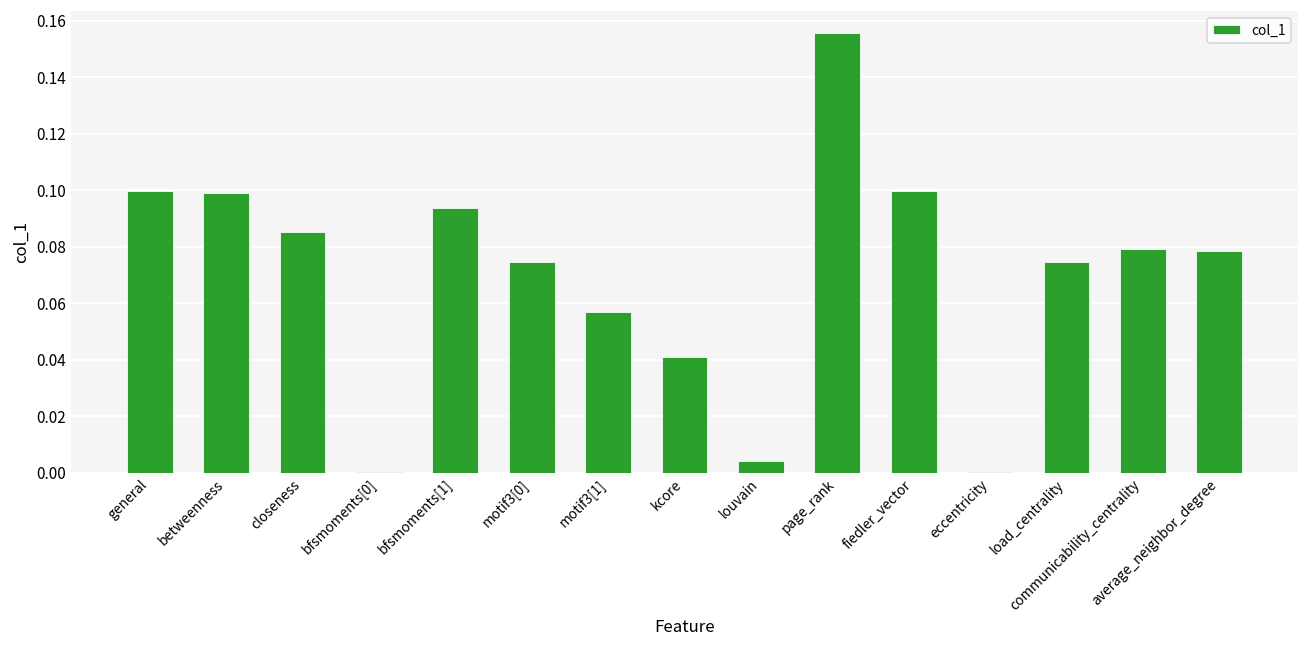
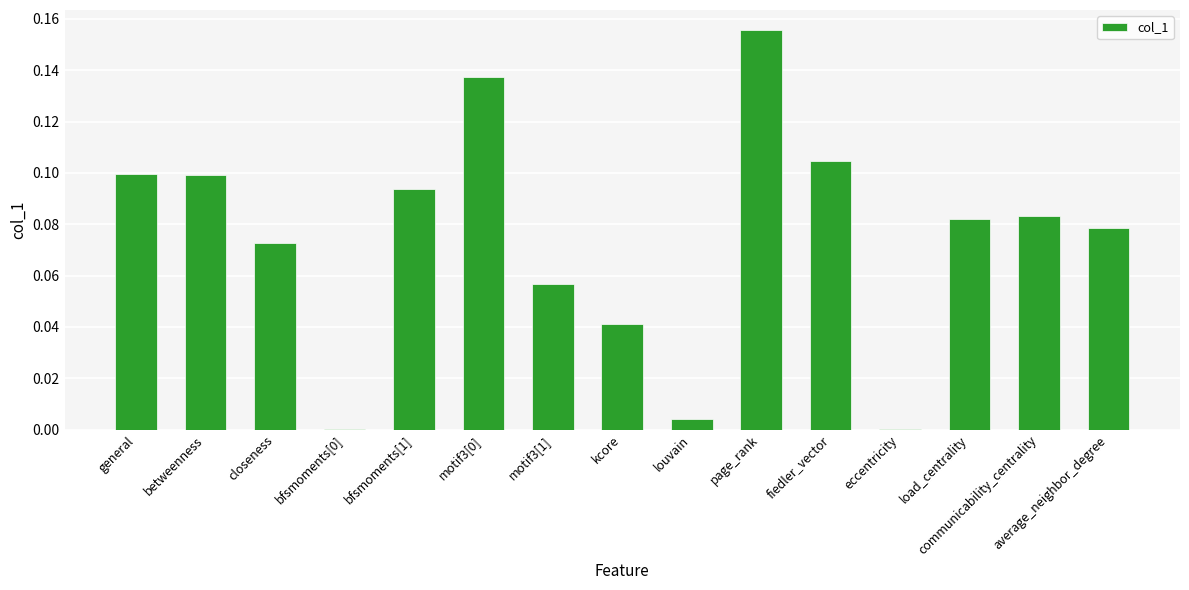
  {
    "general": 0.100,
    "betweenness": 0.099,
-   "closeness": 0.085,
+   "closeness": 0.073,
    "bfsmoments[1]": 0.094,
-   "motif3[0]": 0.075,
+   "motif3[0]": 0.137,
    "motif3[1]": 0.057,
    "kcore": 0.041,
    "louvain": 0.004,
    "page_rank": 0.156,
-   "fiedler_vector": 0.100,
-   "load_centrality": 0.074,
-   "communicability_centrality": 0.079,
+   "fiedler_vector": 0.105,
+   "load_centrality": 0.082,
+   "communicability_centrality": 0.083,
    "average_neighbor_degree": 0.079
  }
